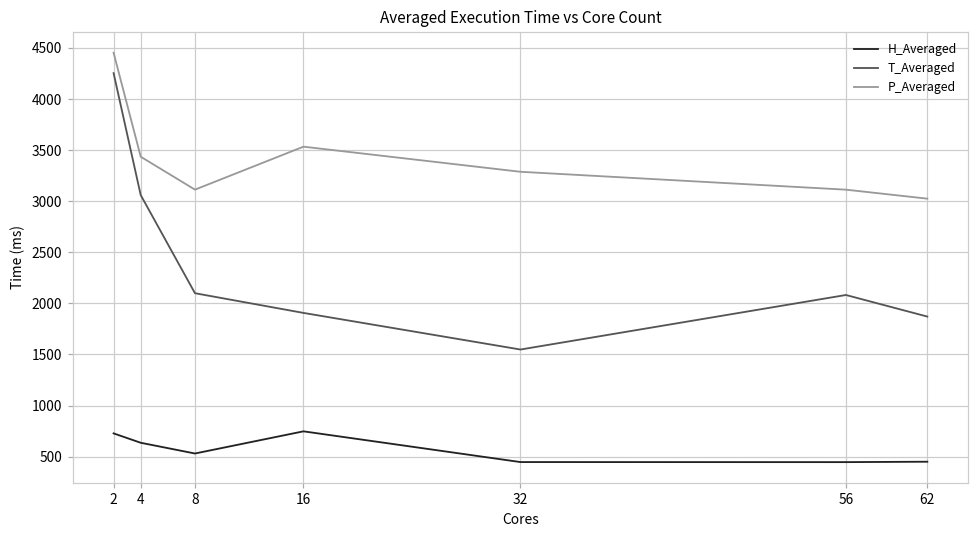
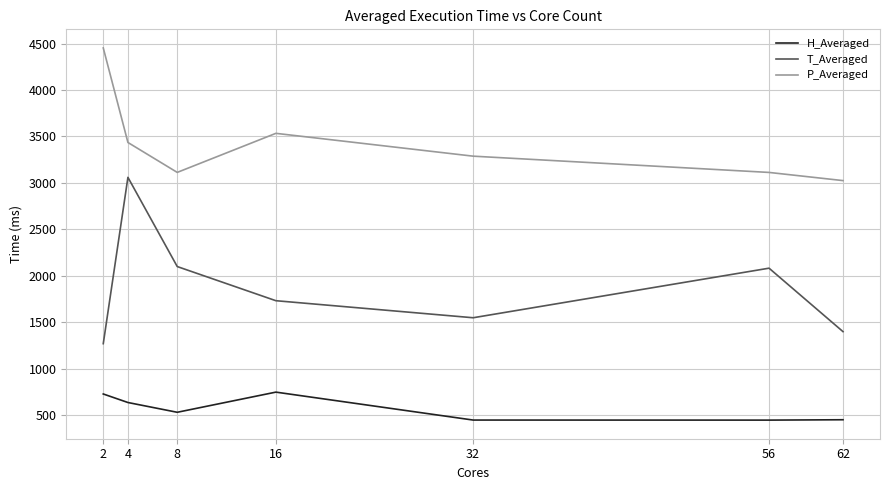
  {
    "H_Averaged": {
      "2": 700,
      "4": 600,
      "8": 500,
      "16": 700,
      "32": 400,
      "56": 400,
      "62": 500
    },
    "T_Averaged": {
-     "2": 4300,
+     "2": 1300,
      "4": 3100,
      "8": 2100,
-     "16": 1900,
+     "16": 1700,
      "32": 1500,
      "56": 2100,
-     "62": 1900
+     "62": 1400
    },
    "P_Averaged": {
      "2": 4500,
      "4": 3400,
      "8": 3100,
      "16": 3500,
      "32": 3300,
      "56": 3100,
      "62": 3000
    }
  }
